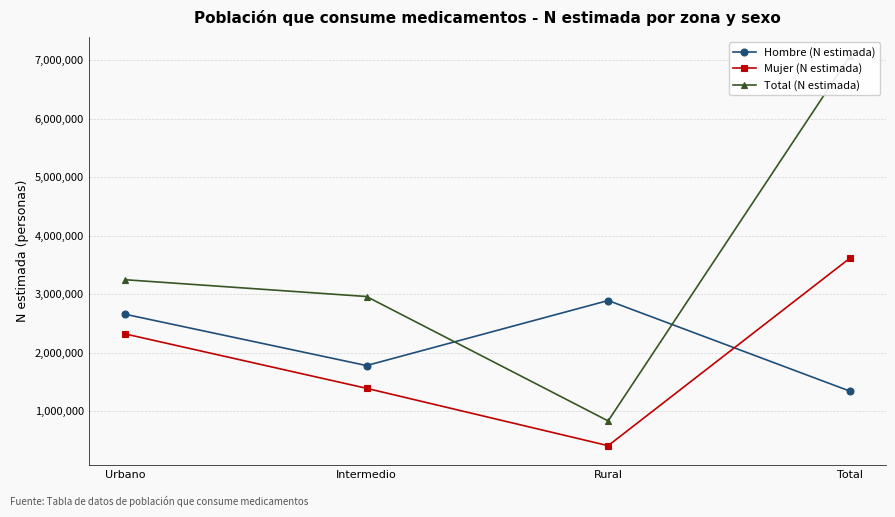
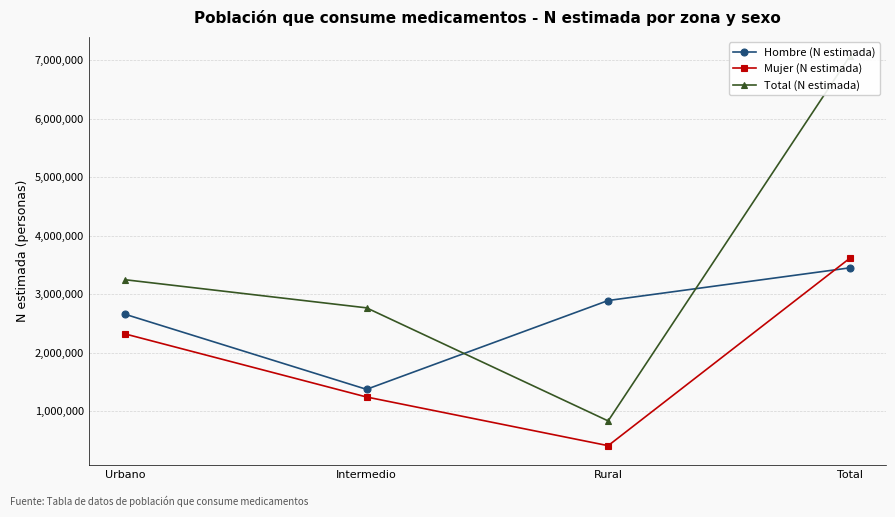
  {
    "Hombre (N estimada)": {
      "Urbano": "2,700,000",
-     "Intermedio": "1,800,000",
+     "Intermedio": "1,400,000",
      "Rural": "2,900,000",
-     "Total": "1,300,000"
+     "Total": "3,400,000"
    },
    "Mujer (N estimada)": {
      "Urbano": "2,300,000",
-     "Intermedio": "1,400,000",
+     "Intermedio": "1,200,000",
      "Rural": "400,000",
      "Total": "3,600,000"
    },
    "Total (N estimada)": {
      "Urbano": "3,200,000",
-     "Intermedio": "3,000,000",
+     "Intermedio": "2,800,000",
      "Rural": "800,000"
    }
  }
